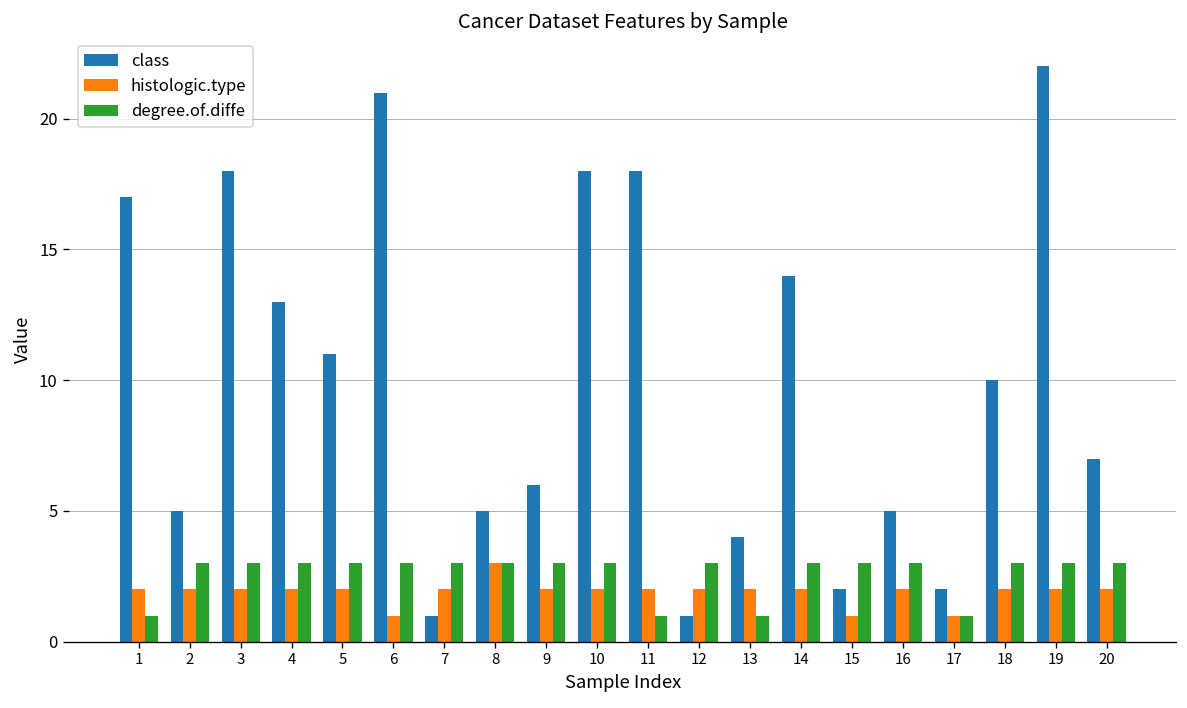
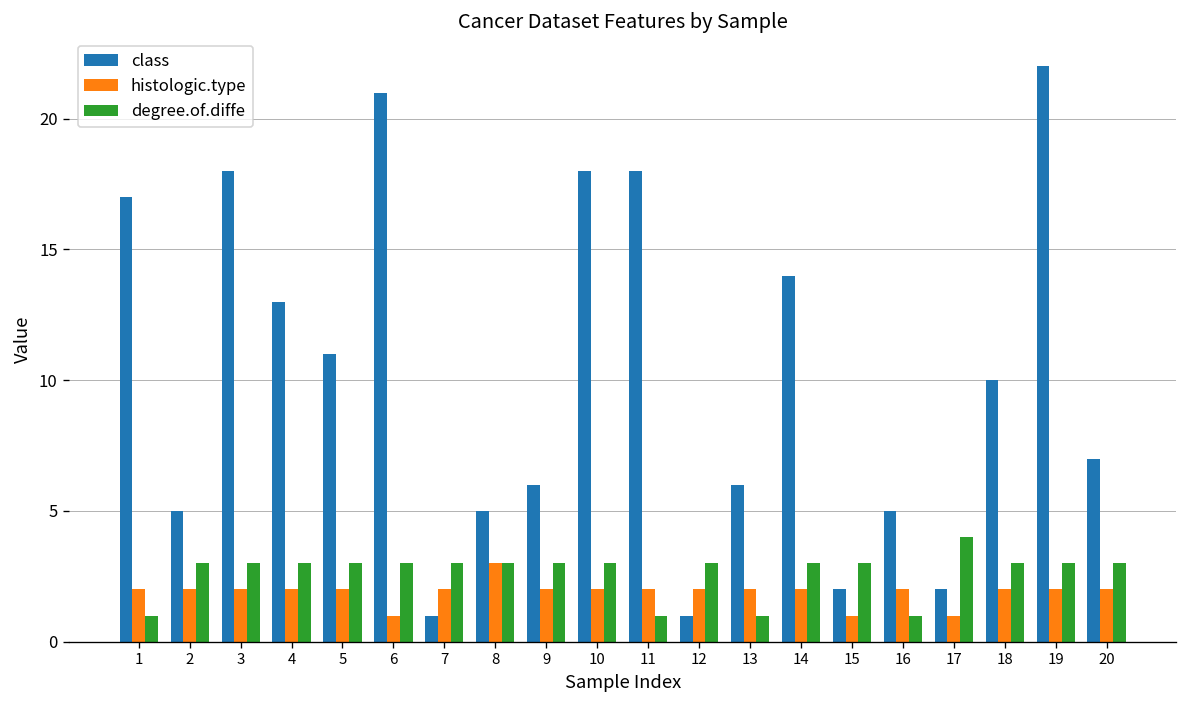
  {
    "class": {
      "1": 17,
      "2": 5,
      "3": 18,
      "4": 13,
      "5": 11,
      "6": 21,
      "7": 1,
      "8": 5,
      "9": 6,
      "10": 18,
      "11": 18,
      "12": 1,
-     "13": 4,
+     "13": 6,
      "14": 14,
      "15": 2,
      "16": 5,
      "17": 2,
      "18": 10,
      "19": 22,
      "20": 7
    },
    "histologic.type": {
      "1": 2,
      "2": 2,
      "3": 2,
      "4": 2,
      "5": 2,
      "6": 1,
      "7": 2,
      "8": 3,
      "9": 2,
      "10": 2,
      "11": 2,
      "12": 2,
      "13": 2,
      "14": 2,
      "15": 1,
      "16": 2,
      "17": 1,
      "18": 2,
      "19": 2,
      "20": 2
    },
    "degree.of.diffe": {
      "1": 1,
      "2": 3,
      "3": 3,
      "4": 3,
      "5": 3,
      "6": 3,
      "7": 3,
      "8": 3,
      "9": 3,
      "10": 3,
      "11": 1,
      "12": 3,
      "13": 1,
      "14": 3,
      "15": 3,
-     "16": 3,
-     "17": 1,
+     "16": 1,
+     "17": 4,
      "18": 3,
      "19": 3,
      "20": 3
    }
  }
